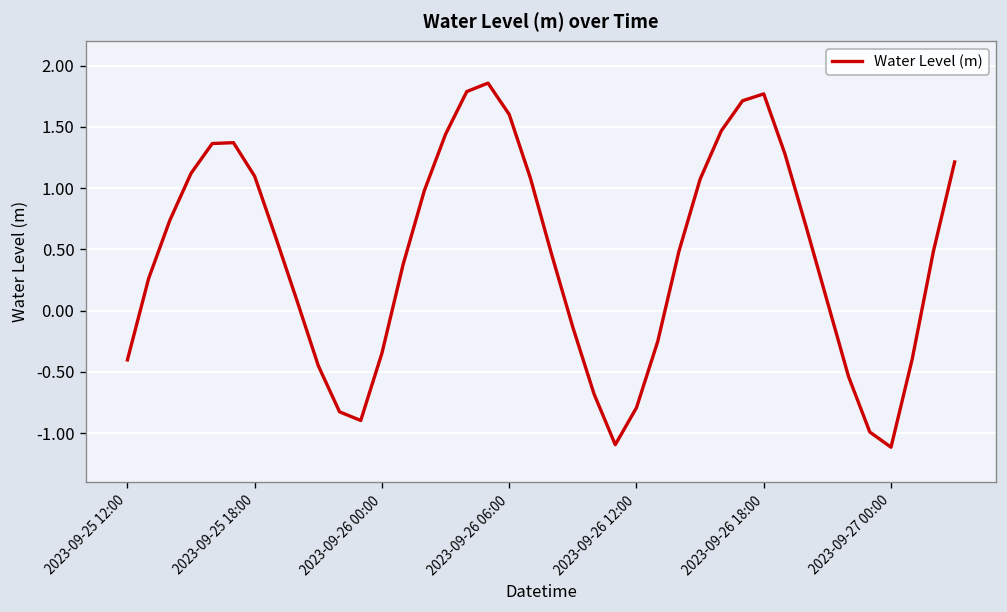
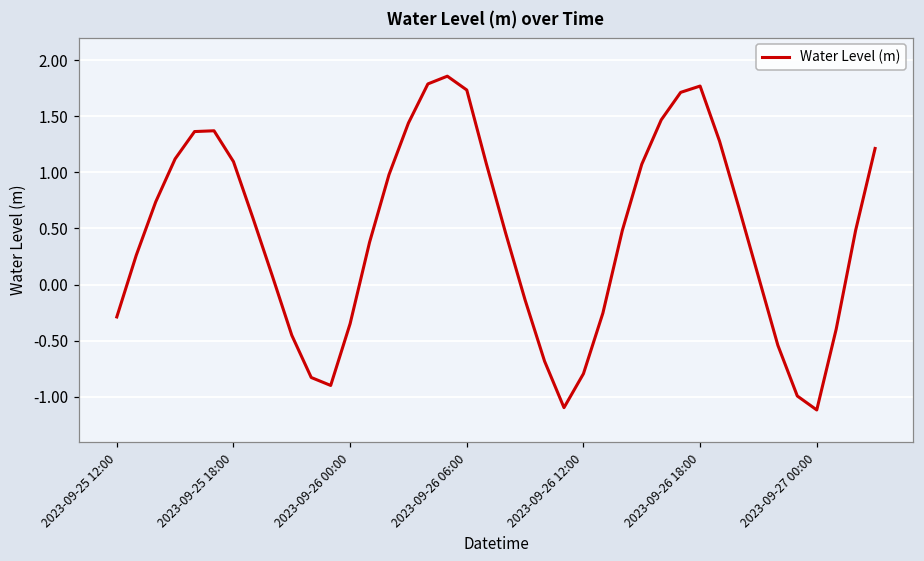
  {
-   "2023-09-25 12:00": -0.40,
+   "2023-09-25 12:00": -0.29,
    "2023-09-25 18:00": 1.10,
    "2023-09-26 00:00": -0.35,
-   "2023-09-26 06:00": 1.60,
+   "2023-09-26 06:00": 1.73,
    "2023-09-26 12:00": -0.79,
    "2023-09-26 18:00": 1.77,
    "2023-09-27 00:00": -1.12
  }
